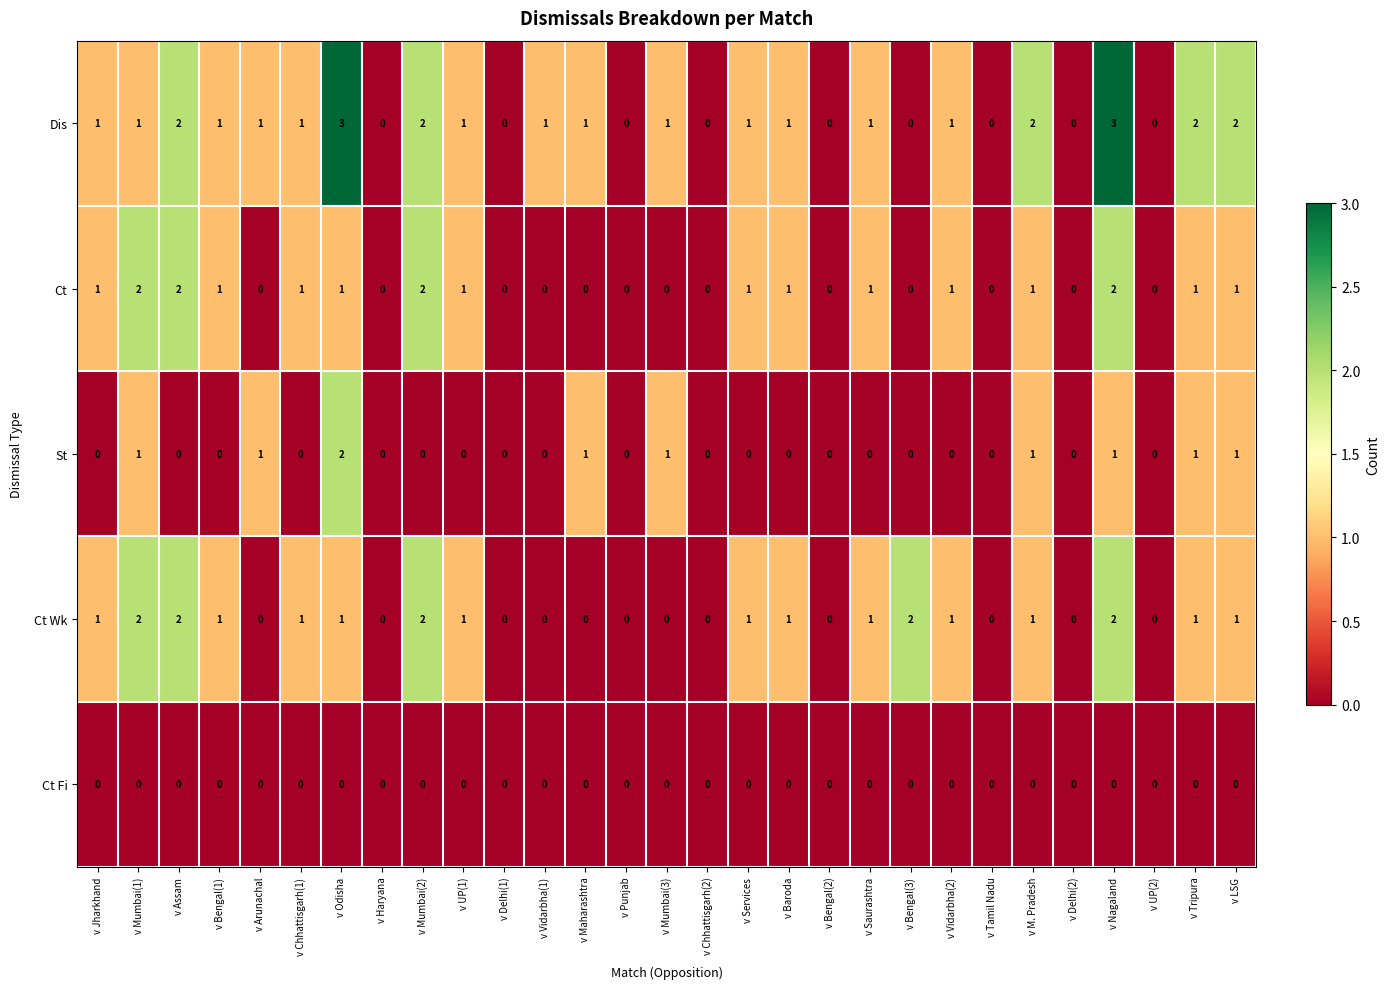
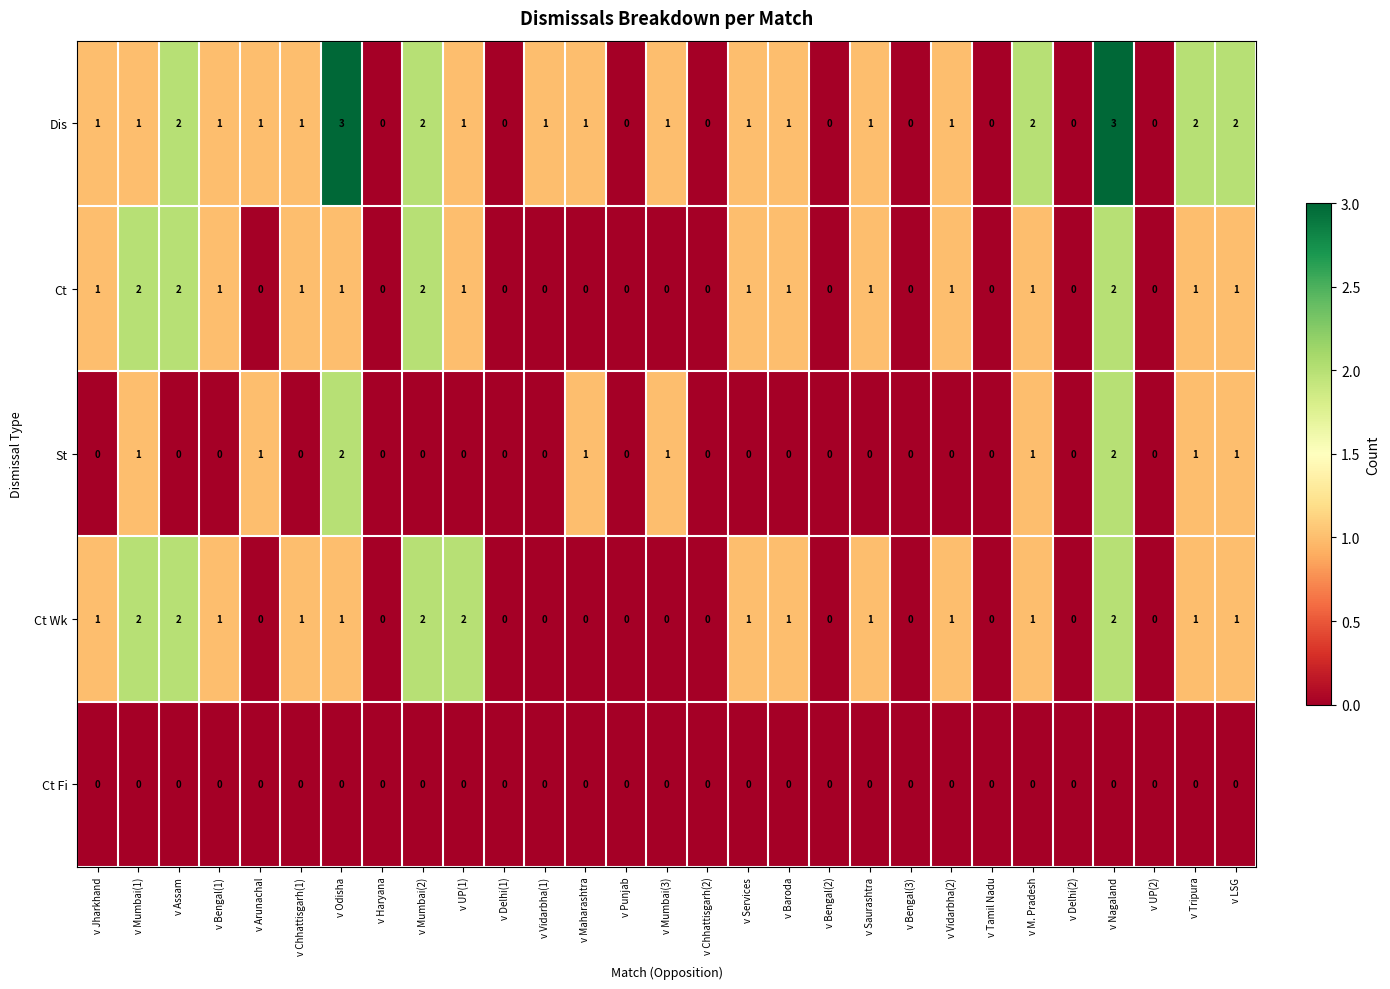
  {
    "Dis": {
      "v Jharkhand": 1,
      "v Mumbai(1)": 1,
      "v Assam": 2,
      "v Bengal(1)": 1,
      "v Arunachal": 1,
      "v Chhattisgarh(1)": 1,
      "v Odisha": 3,
      "v Haryana": 0,
      "v Mumbai(2)": 2,
      "v UP(1)": 1,
      "v Delhi(1)": 0,
      "v Vidarbha(1)": 1,
      "v Maharashtra": 1,
      "v Punjab": 0,
      "v Mumbai(3)": 1,
      "v Chhattisgarh(2)": 0,
      "v Services": 1,
      "v Baroda": 1,
      "v Bengal(2)": 0,
      "v Saurashtra": 1,
      "v Bengal(3)": 0,
      "v Vidarbha(2)": 1,
      "v Tamil Nadu": 0,
      "v M. Pradesh": 2,
      "v Delhi(2)": 0,
      "v Nagaland": 3,
      "v UP(2)": 0,
      "v Tripura": 2,
      "v LSG": 2
    },
    "Ct": {
      "v Jharkhand": 1,
      "v Mumbai(1)": 2,
      "v Assam": 2,
      "v Bengal(1)": 1,
      "v Arunachal": 0,
      "v Chhattisgarh(1)": 1,
      "v Odisha": 1,
      "v Haryana": 0,
      "v Mumbai(2)": 2,
      "v UP(1)": 1,
      "v Delhi(1)": 0,
      "v Vidarbha(1)": 0,
      "v Maharashtra": 0,
      "v Punjab": 0,
      "v Mumbai(3)": 0,
      "v Chhattisgarh(2)": 0,
      "v Services": 1,
      "v Baroda": 1,
      "v Bengal(2)": 0,
      "v Saurashtra": 1,
      "v Bengal(3)": 0,
      "v Vidarbha(2)": 1,
      "v Tamil Nadu": 0,
      "v M. Pradesh": 1,
      "v Delhi(2)": 0,
      "v Nagaland": 2,
      "v UP(2)": 0,
      "v Tripura": 1,
      "v LSG": 1
    },
    "St": {
      "v Jharkhand": 0,
      "v Mumbai(1)": 1,
      "v Assam": 0,
      "v Bengal(1)": 0,
      "v Arunachal": 1,
      "v Chhattisgarh(1)": 0,
      "v Odisha": 2,
      "v Haryana": 0,
      "v Mumbai(2)": 0,
      "v UP(1)": 0,
      "v Delhi(1)": 0,
      "v Vidarbha(1)": 0,
      "v Maharashtra": 1,
      "v Punjab": 0,
      "v Mumbai(3)": 1,
      "v Chhattisgarh(2)": 0,
      "v Services": 0,
      "v Baroda": 0,
      "v Bengal(2)": 0,
      "v Saurashtra": 0,
      "v Bengal(3)": 0,
      "v Vidarbha(2)": 0,
      "v Tamil Nadu": 0,
      "v M. Pradesh": 1,
      "v Delhi(2)": 0,
-     "v Nagaland": 1,
+     "v Nagaland": 2,
      "v UP(2)": 0,
      "v Tripura": 1,
      "v LSG": 1
    },
    "Ct Wk": {
      "v Jharkhand": 1,
      "v Mumbai(1)": 2,
      "v Assam": 2,
      "v Bengal(1)": 1,
      "v Arunachal": 0,
      "v Chhattisgarh(1)": 1,
      "v Odisha": 1,
      "v Haryana": 0,
      "v Mumbai(2)": 2,
-     "v UP(1)": 1,
+     "v UP(1)": 2,
      "v Delhi(1)": 0,
      "v Vidarbha(1)": 0,
      "v Maharashtra": 0,
      "v Punjab": 0,
      "v Mumbai(3)": 0,
      "v Chhattisgarh(2)": 0,
      "v Services": 1,
      "v Baroda": 1,
      "v Bengal(2)": 0,
      "v Saurashtra": 1,
-     "v Bengal(3)": 2,
+     "v Bengal(3)": 0,
      "v Vidarbha(2)": 1,
      "v Tamil Nadu": 0,
      "v M. Pradesh": 1,
      "v Delhi(2)": 0,
      "v Nagaland": 2,
      "v UP(2)": 0,
      "v Tripura": 1,
      "v LSG": 1
    },
    "Ct Fi": {
      "v Jharkhand": 0,
      "v Mumbai(1)": 0,
      "v Assam": 0,
      "v Bengal(1)": 0,
      "v Arunachal": 0,
      "v Chhattisgarh(1)": 0,
      "v Odisha": 0,
      "v Haryana": 0,
      "v Mumbai(2)": 0,
      "v UP(1)": 0,
      "v Delhi(1)": 0,
      "v Vidarbha(1)": 0,
      "v Maharashtra": 0,
      "v Punjab": 0,
      "v Mumbai(3)": 0,
      "v Chhattisgarh(2)": 0,
      "v Services": 0,
      "v Baroda": 0,
      "v Bengal(2)": 0,
      "v Saurashtra": 0,
      "v Bengal(3)": 0,
      "v Vidarbha(2)": 0,
      "v Tamil Nadu": 0,
      "v M. Pradesh": 0,
      "v Delhi(2)": 0,
      "v Nagaland": 0,
      "v UP(2)": 0,
      "v Tripura": 0,
      "v LSG": 0
    }
  }
